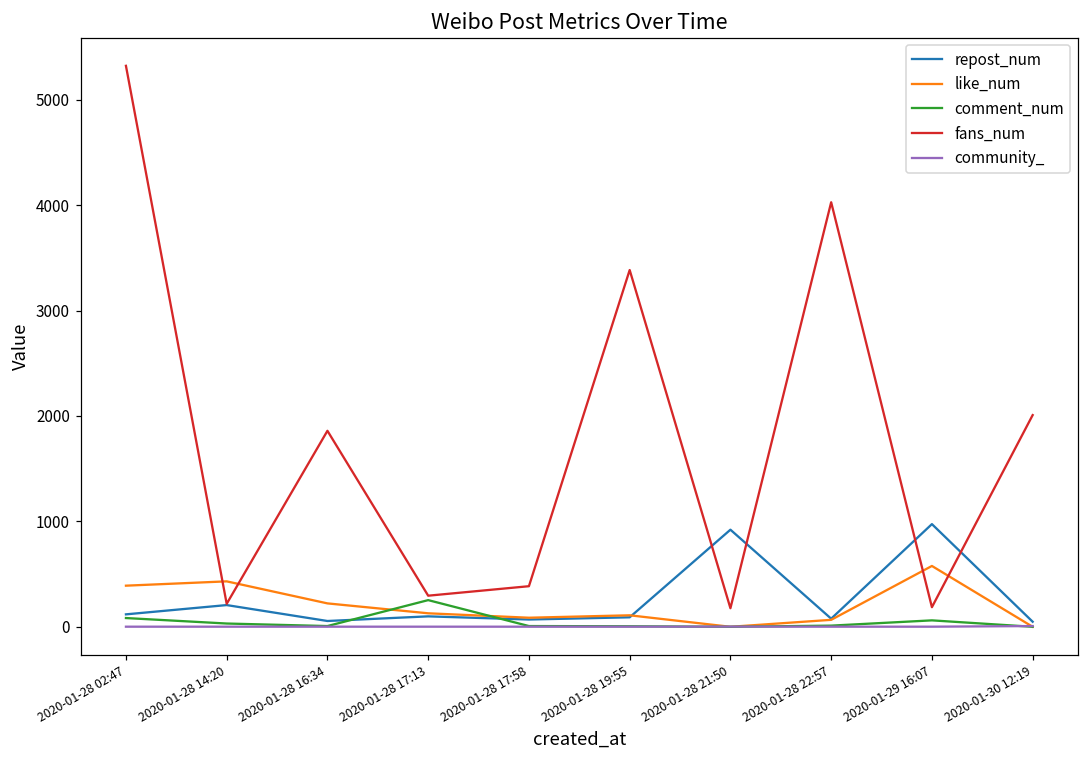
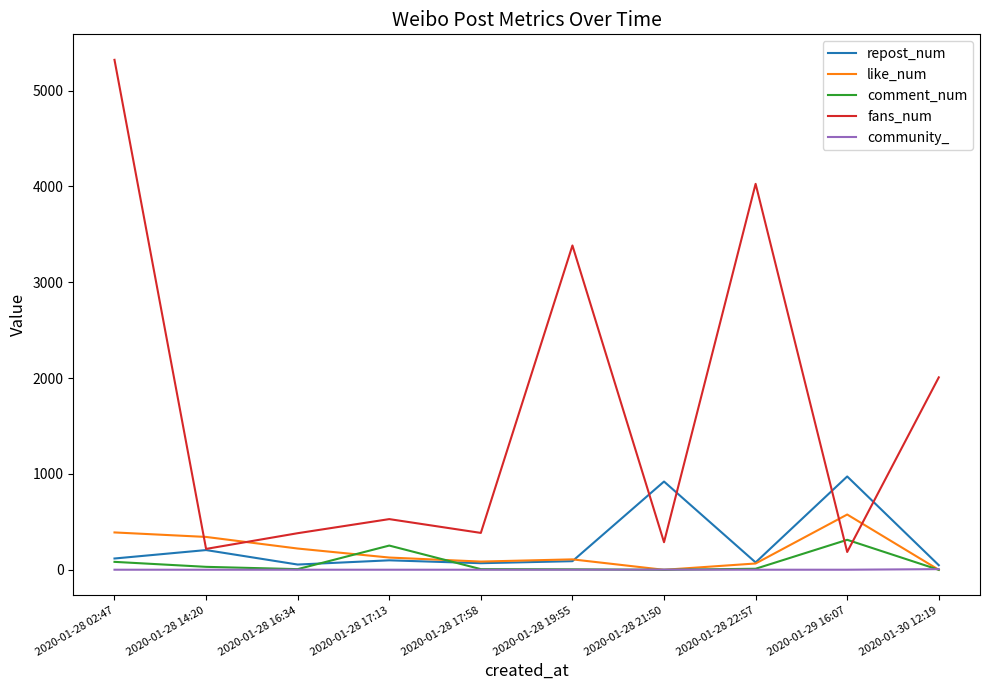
  {
    "repost_num": {
      "2020-01-28 02:47": 100,
      "2020-01-28 16:34": 100,
      "2020-01-28 17:13": 100,
      "2020-01-28 21:50": 900,
      "2020-01-29 16:07": 1000,
      "2020-01-30 12:19": 0
    },
    "like_num": {
      "2020-01-28 02:47": 400,
-     "2020-01-28 14:20": 400,
+     "2020-01-28 14:20": 300,
      "2020-01-28 16:34": 200,
      "2020-01-28 17:13": 100,
      "2020-01-29 16:07": 600
    },
    "comment_num": {
      "2020-01-28 02:47": 100,
      "2020-01-28 14:20": 0,
      "2020-01-28 17:13": 300,
-     "2020-01-29 16:07": 100
+     "2020-01-29 16:07": 300
    },
    "fans_num": {
      "2020-01-28 02:47": 5300,
-     "2020-01-28 16:34": 1900,
-     "2020-01-28 17:13": 300,
+     "2020-01-28 16:34": 400,
+     "2020-01-28 17:13": 500,
      "2020-01-28 17:58": 400,
      "2020-01-28 19:55": 3400,
-     "2020-01-28 21:50": 200,
+     "2020-01-28 21:50": 300,
      "2020-01-28 22:57": 4000,
      "2020-01-29 16:07": 200,
      "2020-01-30 12:19": 2000
    },
    "community_": {
      "2020-01-28 02:47": 0,
      "2020-01-28 14:20": 0,
      "2020-01-28 17:13": 0,
      "2020-01-29 16:07": 0
    }
  }
